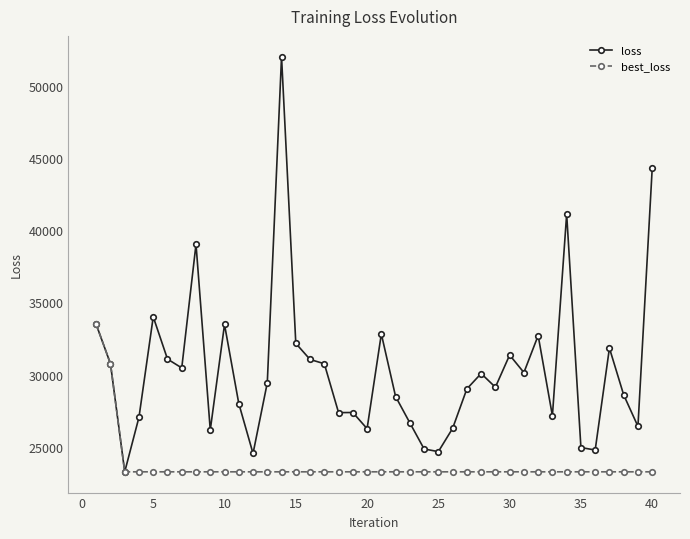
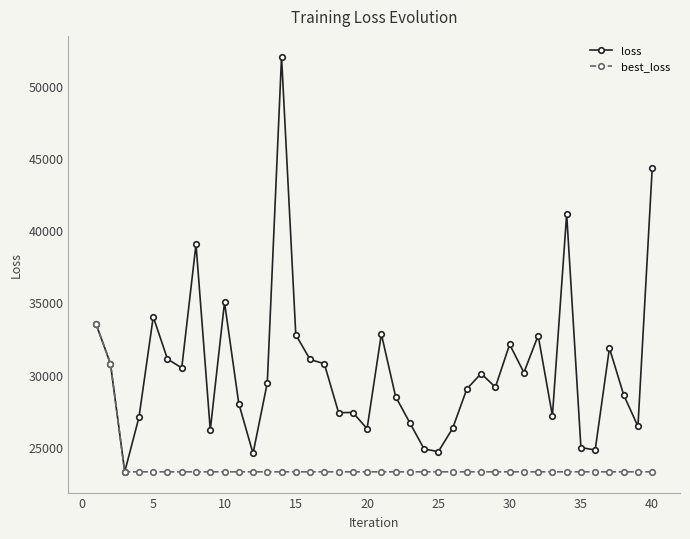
  {
    "loss": {
      "5": 34000,
-     "10": 33500,
-     "15": 32200,
+     "10": 35000,
+     "15": 32800,
      "20": 26200,
      "25": 24700,
-     "30": 31300,
+     "30": 32100,
      "35": 24900,
      "40": 44300
    },
    "best_loss": {
      "5": 23300,
      "10": 23300,
      "15": 23300,
      "20": 23300,
      "25": 23300,
      "30": 23300,
      "35": 23300,
      "40": 23300
    }
  }
